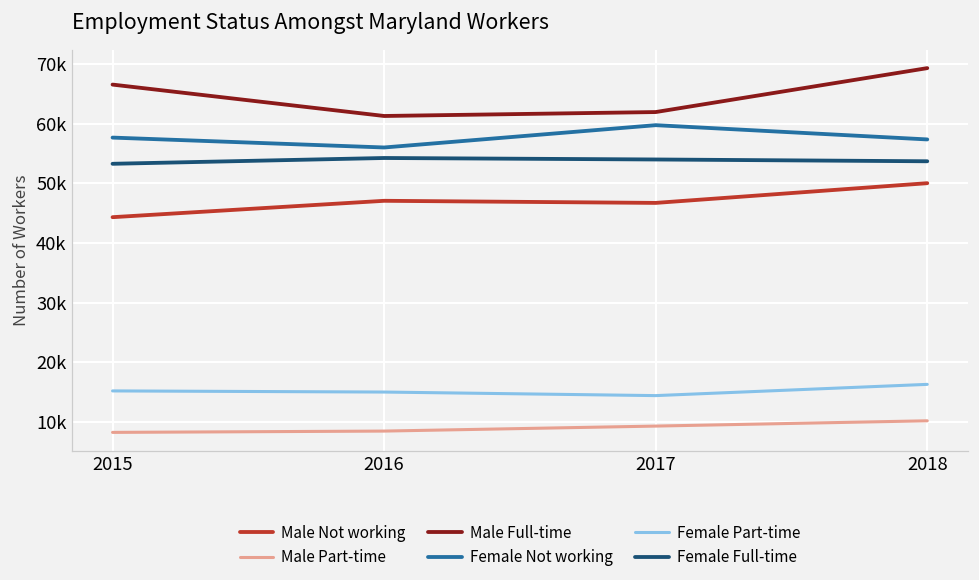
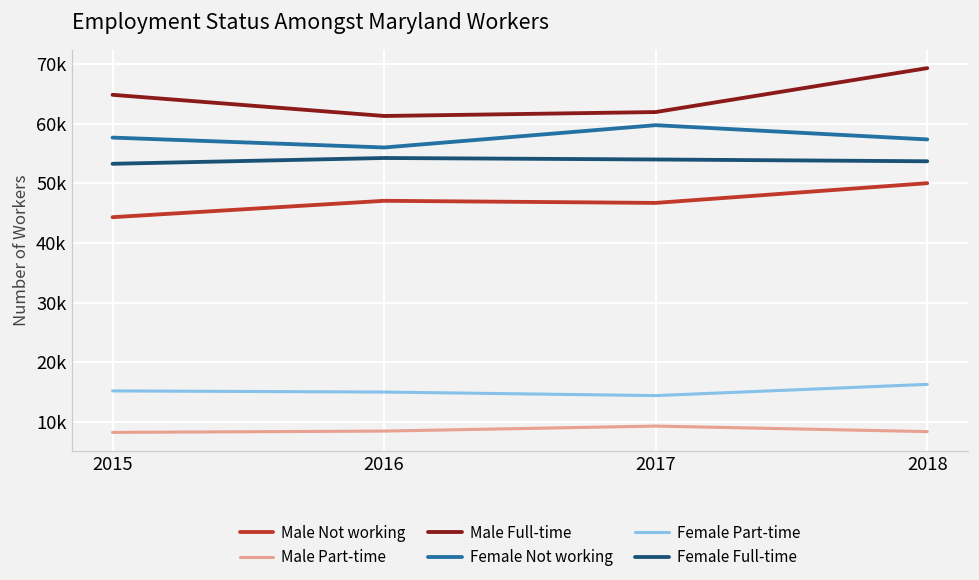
  {
    "Male Not working": {
      "2015": 44000,
      "2016": 47000,
      "2017": 47000,
      "2018": 50000
    },
    "Male Part-time": {
      "2015": 8000,
      "2016": 8000,
      "2017": 9000,
-     "2018": 10000
+     "2018": 8000
    },
    "Male Full-time": {
-     "2015": 67000,
+     "2015": 65000,
      "2016": 61000,
      "2017": 62000,
      "2018": 69000
    },
    "Female Part-time": {
      "2015": 15000,
      "2016": 15000,
      "2017": 14000,
      "2018": 16000
    }
  }
